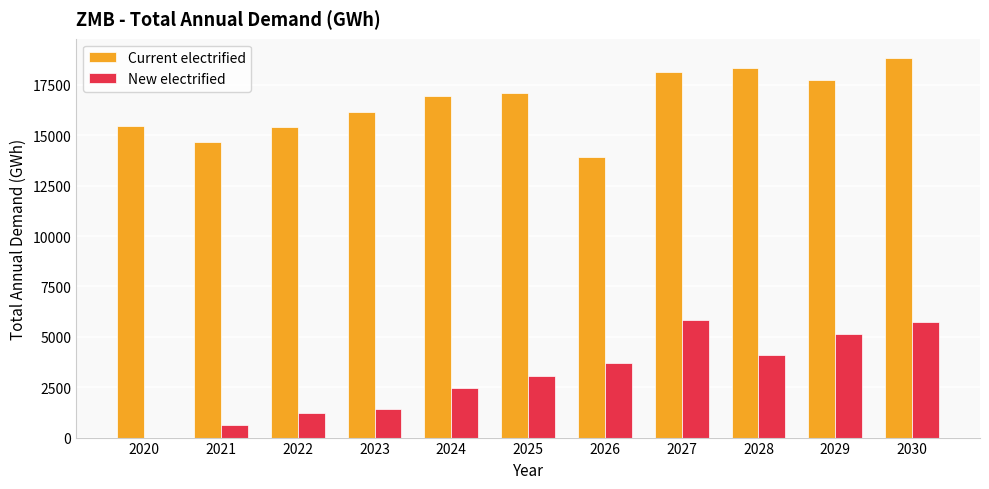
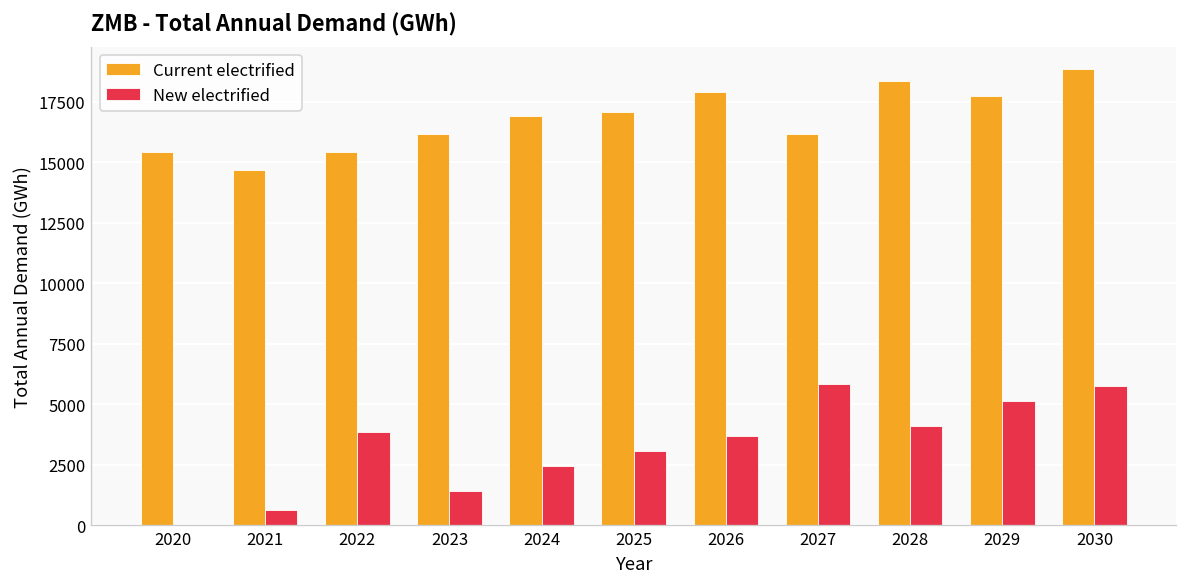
  {
    "Current electrified": {
      "2020": 15400,
      "2021": 14700,
      "2022": 15400,
      "2023": 16200,
      "2024": 16900,
      "2025": 17100,
-     "2026": 13900,
-     "2027": 18100,
+     "2026": 17900,
+     "2027": 16200,
      "2028": 18300,
      "2029": 17700,
      "2030": 18800
    },
    "New electrified": {
      "2020": 0,
      "2021": 600,
-     "2022": 1200,
+     "2022": 3900,
      "2023": 1400,
      "2024": 2500,
      "2025": 3100,
      "2026": 3700,
      "2027": 5800,
      "2028": 4100,
      "2029": 5100,
      "2030": 5700
    }
  }
